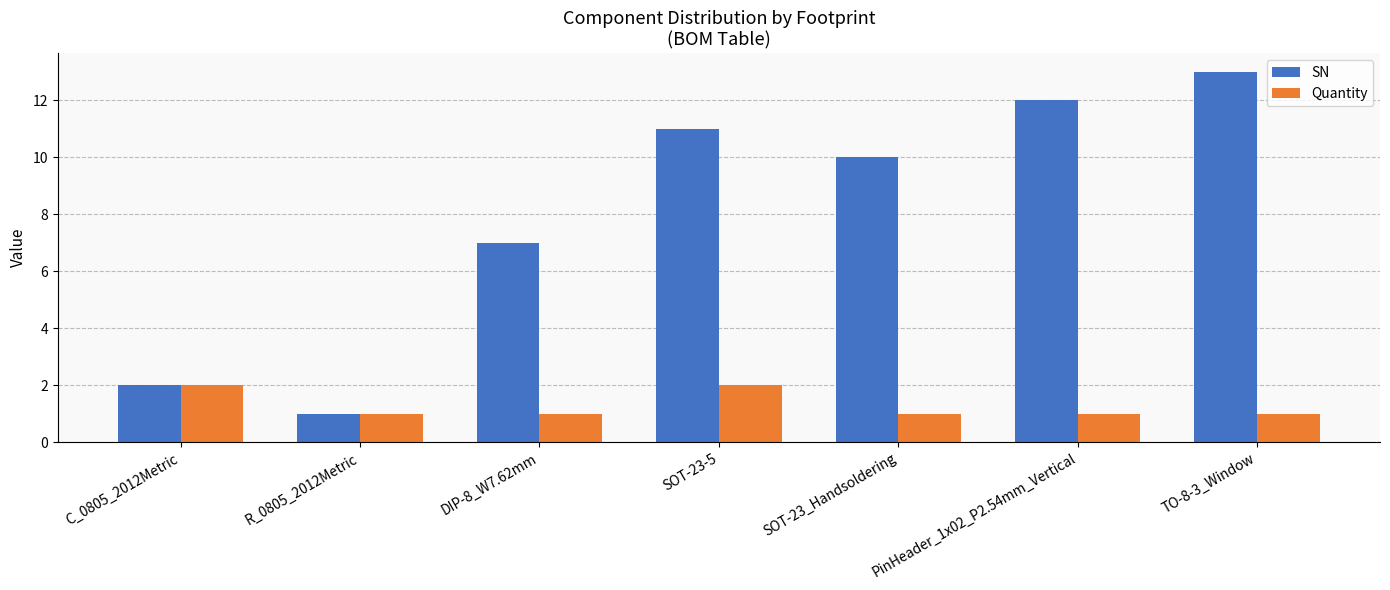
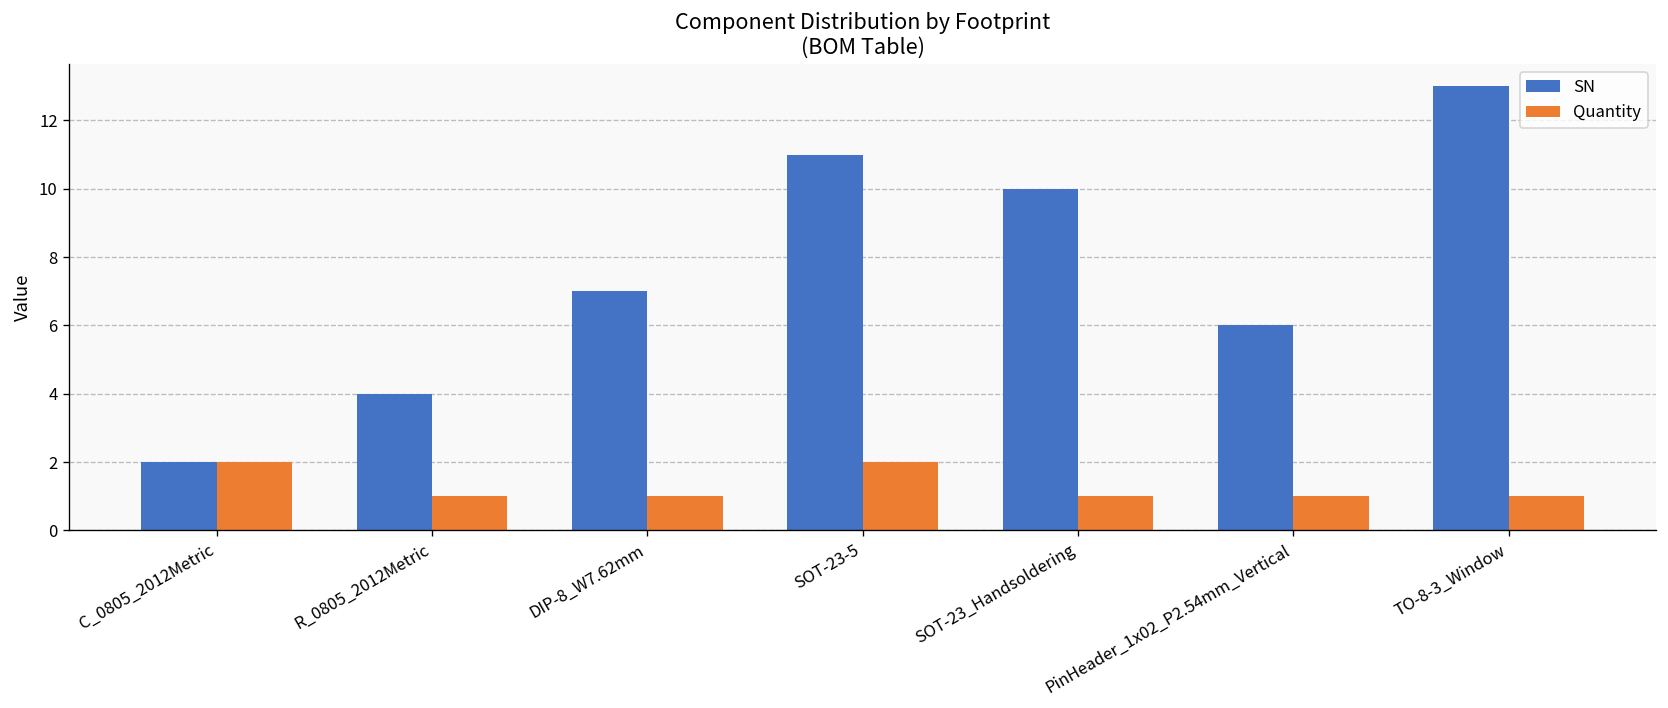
  {
    "SN": {
      "C_0805_2012Metric": 2,
-     "R_0805_2012Metric": 1,
+     "R_0805_2012Metric": 4,
      "DIP-8_W7.62mm": 7,
      "SOT-23-5": 11,
      "SOT-23_Handsoldering": 10,
-     "PinHeader_1x02_P2.54mm_Vertical": 12,
+     "PinHeader_1x02_P2.54mm_Vertical": 6,
      "TO-8-3_Window": 13
    },
    "Quantity": {
      "C_0805_2012Metric": 2,
      "R_0805_2012Metric": 1,
      "DIP-8_W7.62mm": 1,
      "SOT-23-5": 2,
      "SOT-23_Handsoldering": 1,
      "PinHeader_1x02_P2.54mm_Vertical": 1,
      "TO-8-3_Window": 1
    }
  }
